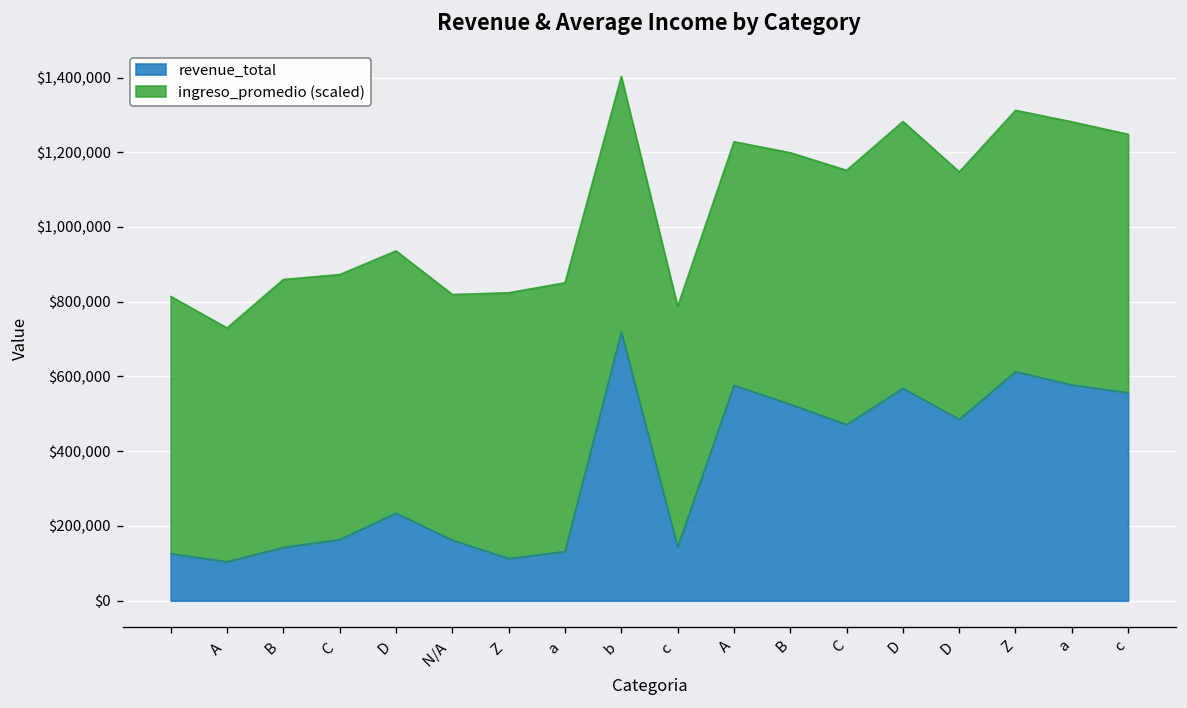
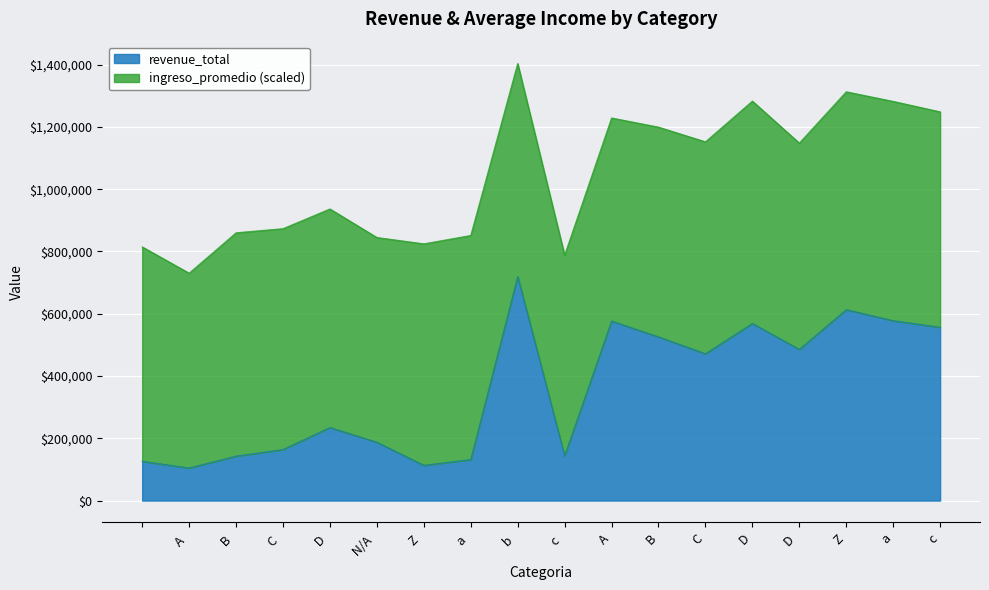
  {
    "revenue_total": {
-     "N/A": "$160,000",
+     "N/A": "$190,000",
      "b": "$720,000"
    },
    "ingreso_promedio (scaled)": {
      "N/A": "$660,000",
      "b": "$680,000"
    }
  }
